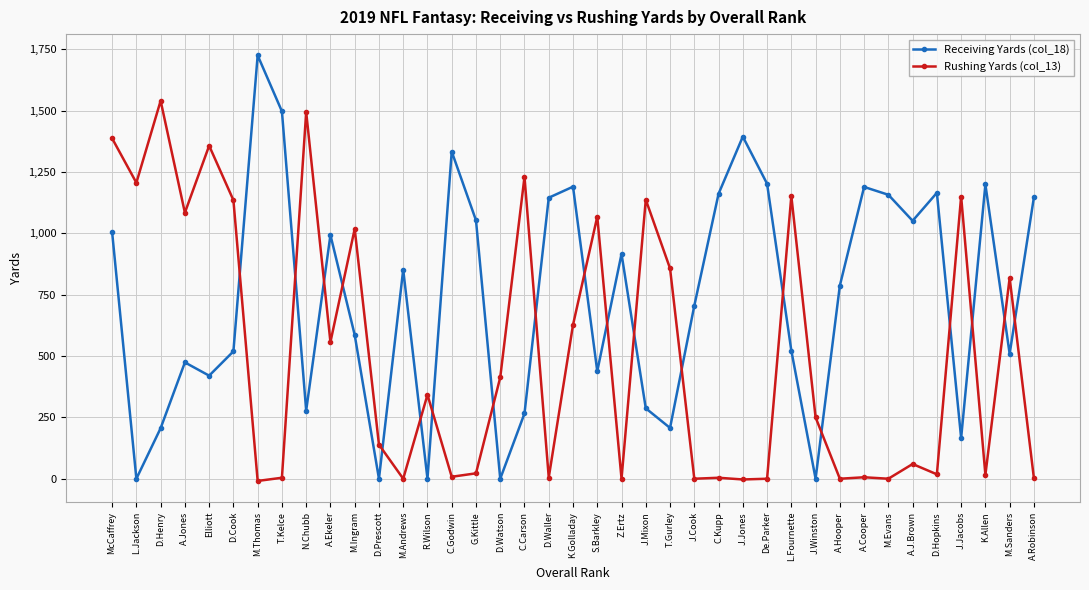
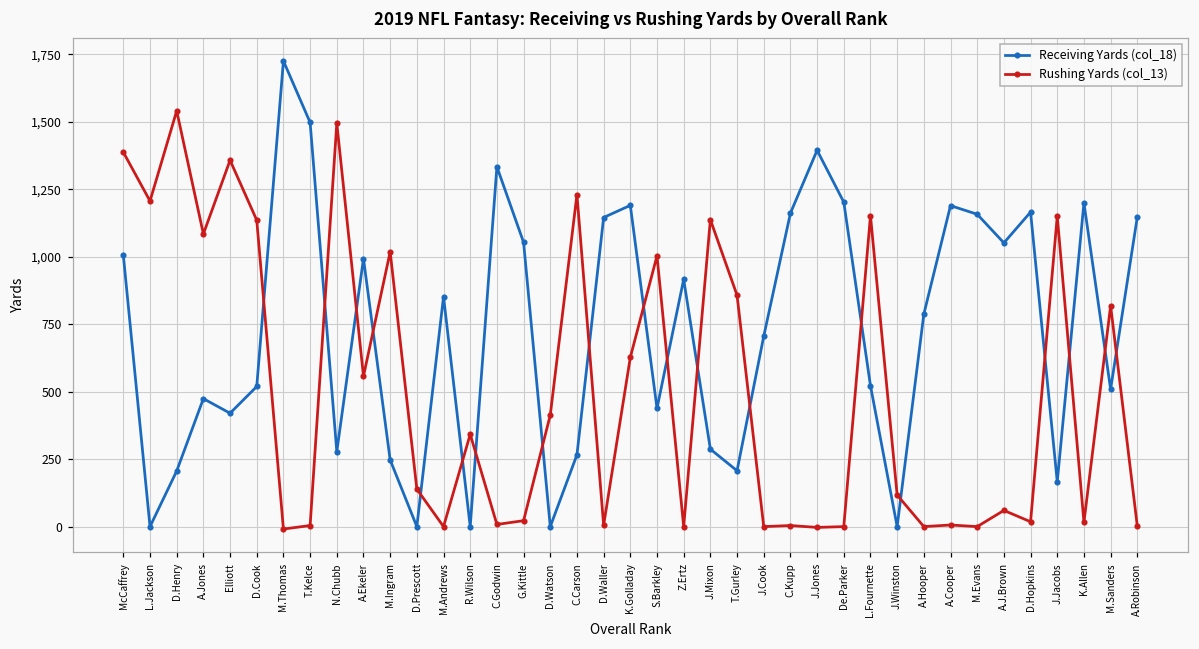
  {
    "Receiving Yards (col_18)": {
      "McCaffrey": "1,010",
      "L.Jackson": "0",
      "D.Henry": "210",
      "A.Jones": "470",
      "Elliott": "420",
      "D.Cook": "520",
      "M.Thomas": "1,730",
      "T.Kelce": "1,500",
      "N.Chubb": "280",
      "A.Ekeler": "990",
-     "M.Ingram": "590",
+     "M.Ingram": "250",
      "D.Prescott": "0",
      "M.Andrews": "850",
      "R.Wilson": "0",
      "C.Godwin": "1,330",
      "G.Kittle": "1,050",
      "D.Watson": "0",
      "C.Carson": "270",
      "D.Waller": "1,150",
      "K.Golladay": "1,190",
      "S.Barkley": "440",
      "Z.Ertz": "920",
      "J.Mixon": "290",
      "T.Gurley": "210",
      "J.Cook": "710",
      "C.Kupp": "1,160",
      "J.Jones": "1,390",
      "De.Parker": "1,200",
      "L.Fournette": "520",
      "J.Winston": "0",
      "A.Hooper": "790",
      "A.Cooper": "1,190",
      "M.Evans": "1,160",
      "A.J.Brown": "1,050",
      "D.Hopkins": "1,170",
      "J.Jacobs": "170",
      "K.Allen": "1,200",
      "M.Sanders": "510",
      "A.Robinson": "1,150"
    },
    "Rushing Yards (col_13)": {
      "McCaffrey": "1,390",
      "L.Jackson": "1,210",
      "D.Henry": "1,540",
      "A.Jones": "1,080",
      "Elliott": "1,360",
      "D.Cook": "1,140",
      "M.Thomas": "-10",
      "T.Kelce": "0",
      "N.Chubb": "1,490",
      "A.Ekeler": "560",
      "M.Ingram": "1,020",
      "D.Prescott": "140",
      "M.Andrews": "0",
      "R.Wilson": "340",
      "C.Godwin": "10",
      "G.Kittle": "20",
      "D.Watson": "410",
      "C.Carson": "1,230",
      "D.Waller": "10",
      "K.Golladay": "630",
-     "S.Barkley": "1,070",
+     "S.Barkley": "1,000",
      "Z.Ertz": "0",
      "J.Mixon": "1,140",
      "T.Gurley": "860",
      "J.Cook": "0",
      "C.Kupp": "0",
      "J.Jones": "0",
      "De.Parker": "0",
      "L.Fournette": "1,150",
-     "J.Winston": "250",
+     "J.Winston": "120",
      "A.Hooper": "0",
      "A.Cooper": "10",
      "M.Evans": "0",
      "A.J.Brown": "60",
      "D.Hopkins": "20",
      "J.Jacobs": "1,150",
      "K.Allen": "20",
      "M.Sanders": "820",
      "A.Robinson": "0"
    }
  }
